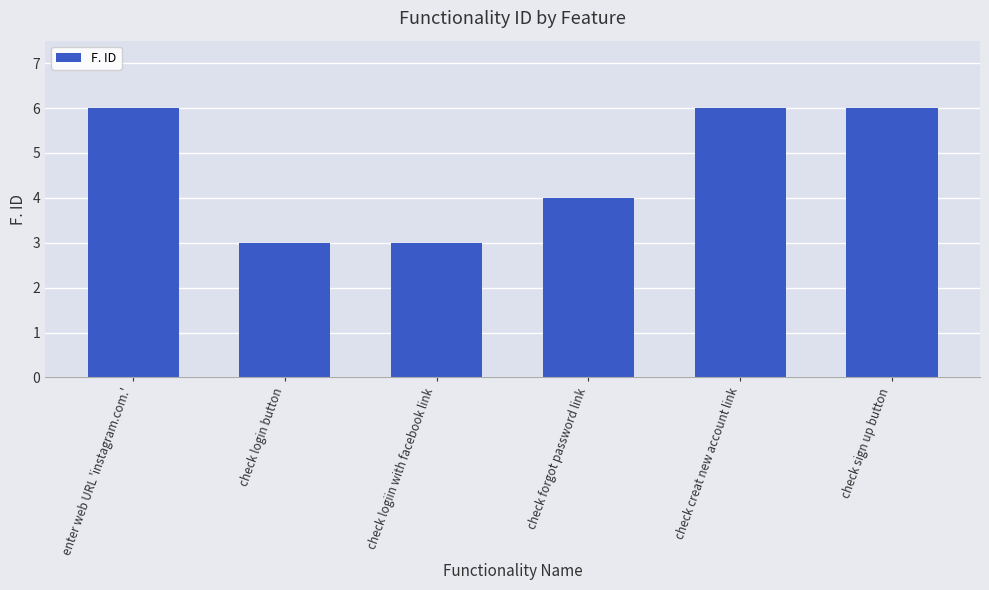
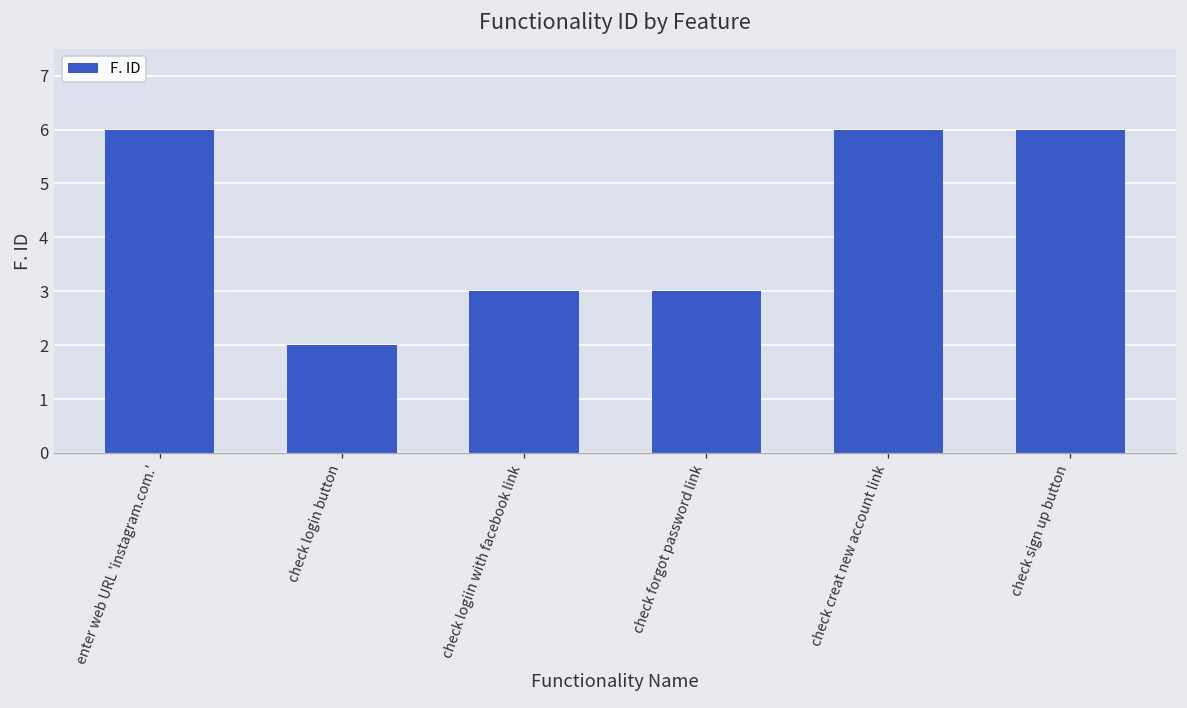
  {
    "enter web URL 'instagram.com.'": 6,
-   "check login button": 3,
+   "check login button": 2,
    "check logiin with facebook link": 3,
-   "check forgot password link": 4,
+   "check forgot password link": 3,
    "check creat new account link": 6,
    "check sign up button": 6
  }
